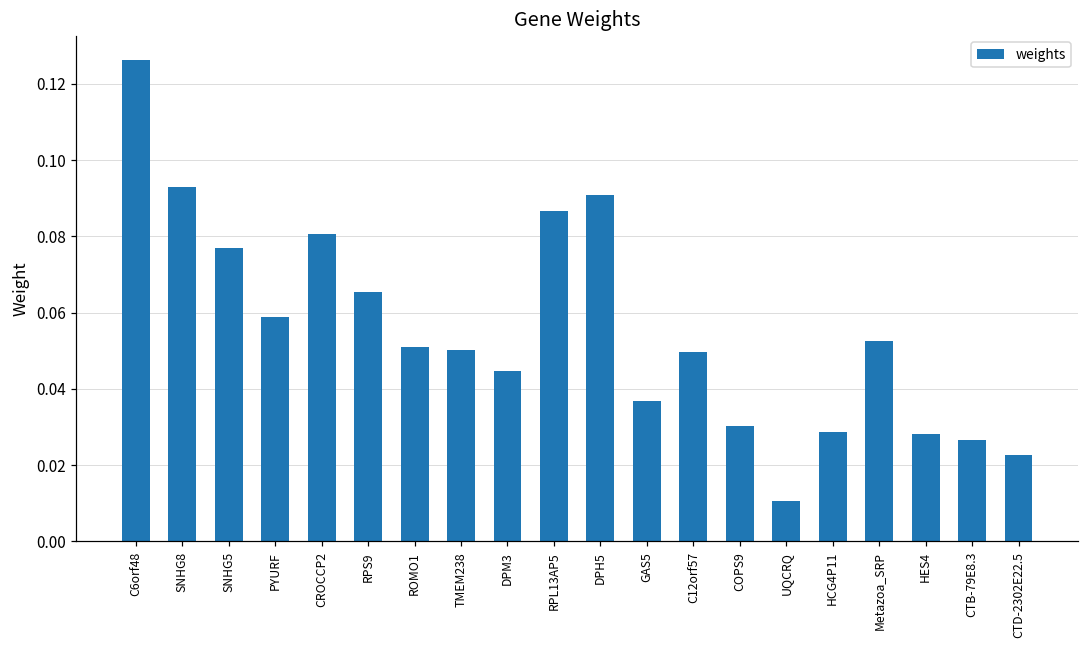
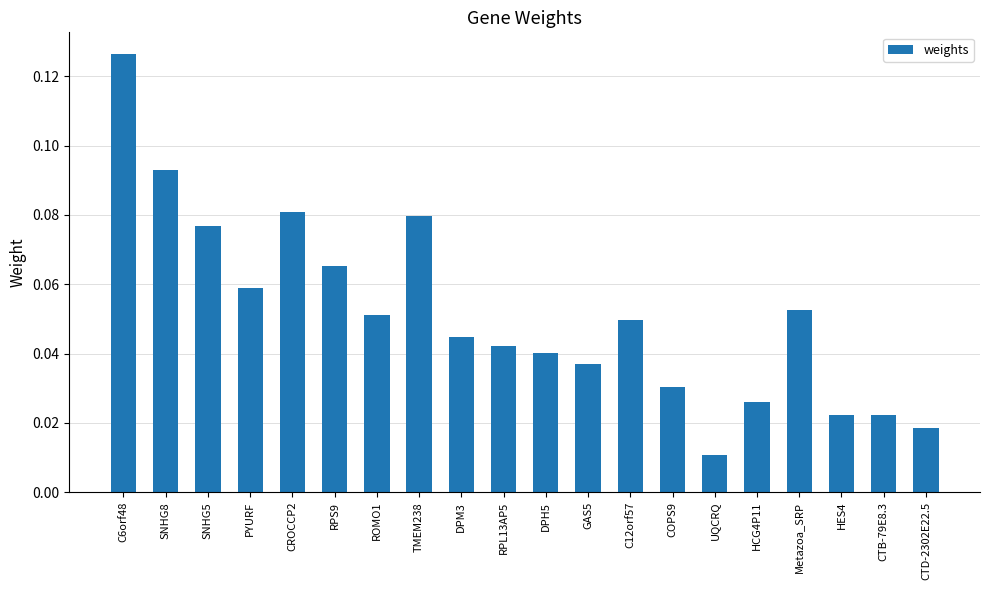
  {
    "C6orf48": 0.126,
    "SNHG8": 0.093,
    "SNHG5": 0.077,
    "PYURF": 0.059,
    "CROCCP2": 0.081,
    "RPS9": 0.065,
    "ROMO1": 0.051,
-   "TMEM238": 0.050,
+   "TMEM238": 0.080,
    "DPM3": 0.045,
-   "RPL13AP5": 0.087,
-   "DPH5": 0.091,
+   "RPL13AP5": 0.042,
+   "DPH5": 0.040,
    "GAS5": 0.037,
    "C12orf57": 0.050,
    "COPS9": 0.030,
    "UQCRQ": 0.011,
-   "HCG4P11": 0.029,
+   "HCG4P11": 0.026,
    "Metazoa_SRP": 0.053,
-   "HES4": 0.028,
-   "CTB-79E8.3": 0.027,
-   "CTD-2302E22.5": 0.023
+   "HES4": 0.022,
+   "CTB-79E8.3": 0.022,
+   "CTD-2302E22.5": 0.018
  }
